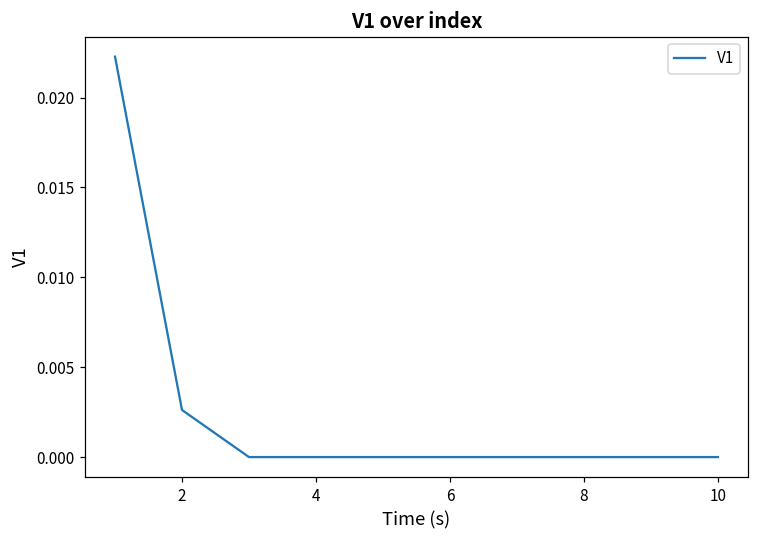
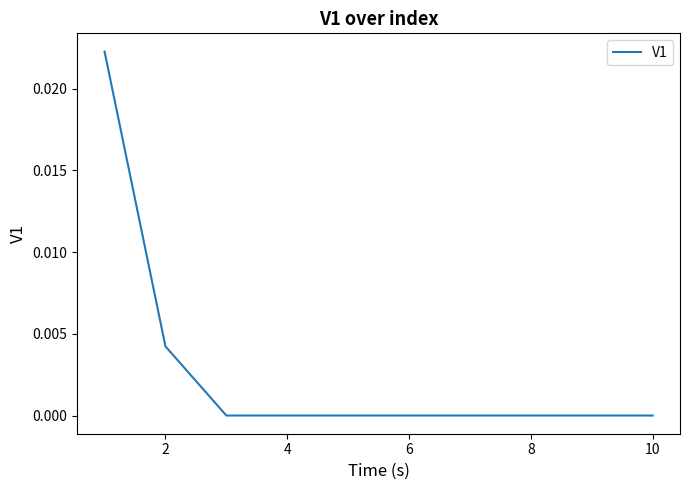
  {
-   "2": 0.0026,
+   "2": 0.0042,
    "4": 0.0000,
    "6": 0.0000,
    "8": 0.0000,
    "10": 0.0000
  }
